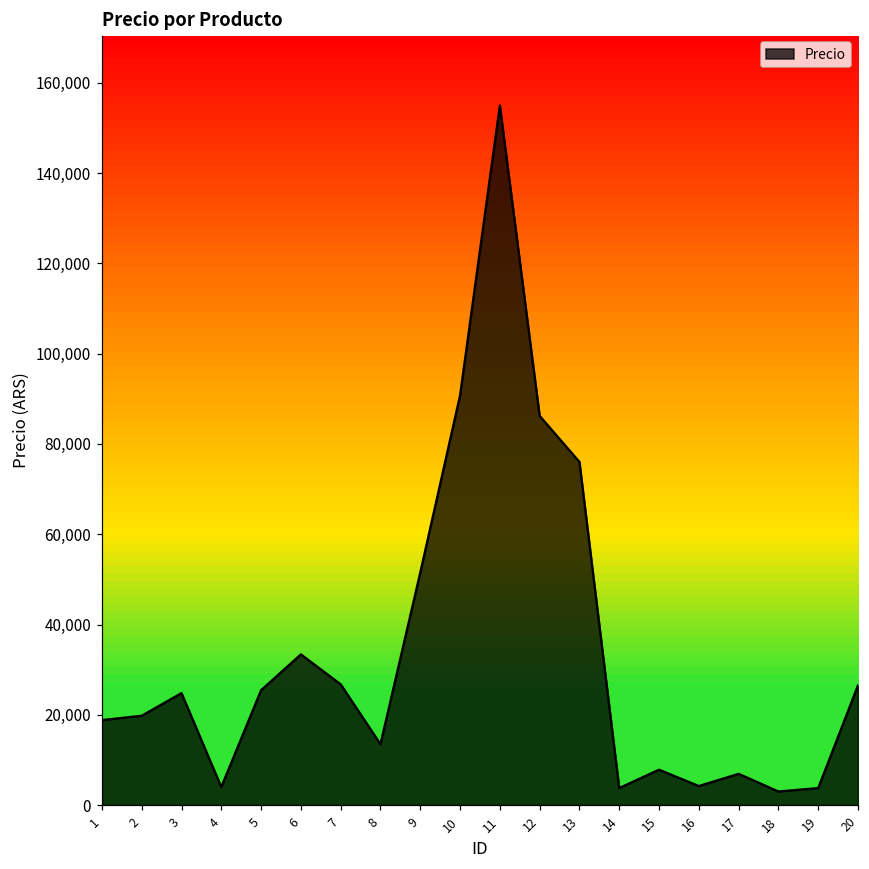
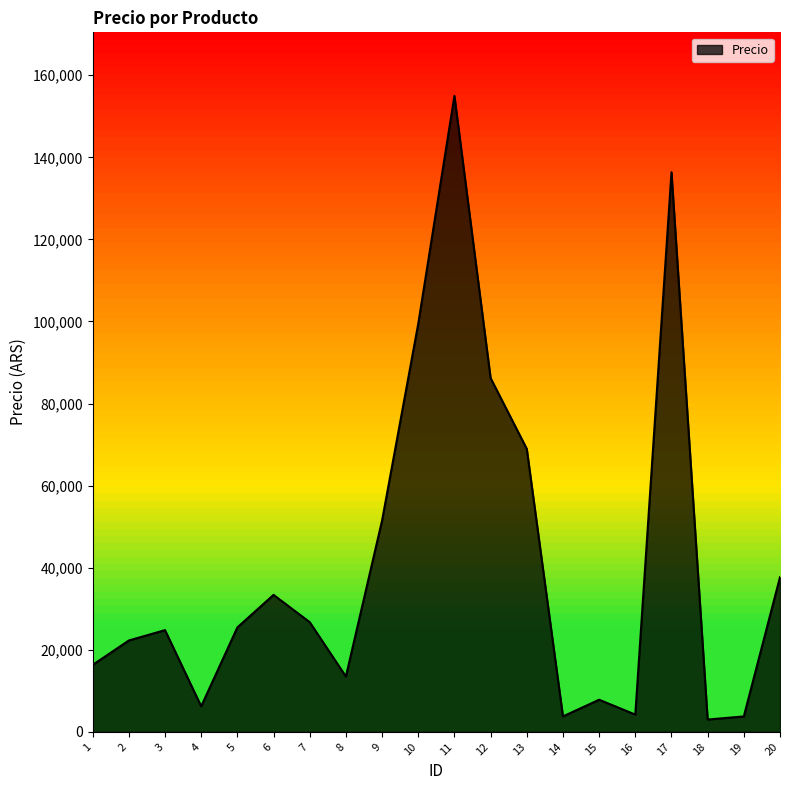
  {
-   "1": "19,000",
-   "2": "20,000",
+   "1": "16,000",
+   "2": "22,000",
    "3": "25,000",
-   "4": "4,000",
+   "4": "6,000",
    "5": "25,000",
    "6": "33,000",
    "7": "27,000",
    "8": "13,000",
    "9": "51,000",
-   "10": "91,000",
+   "10": "99,000",
    "11": "155,000",
    "12": "86,000",
-   "13": "76,000",
+   "13": "69,000",
    "14": "4,000",
    "15": "8,000",
    "16": "4,000",
-   "17": "7,000",
+   "17": "136,000",
    "18": "3,000",
    "19": "4,000",
-   "20": "27,000"
+   "20": "38,000"
  }
